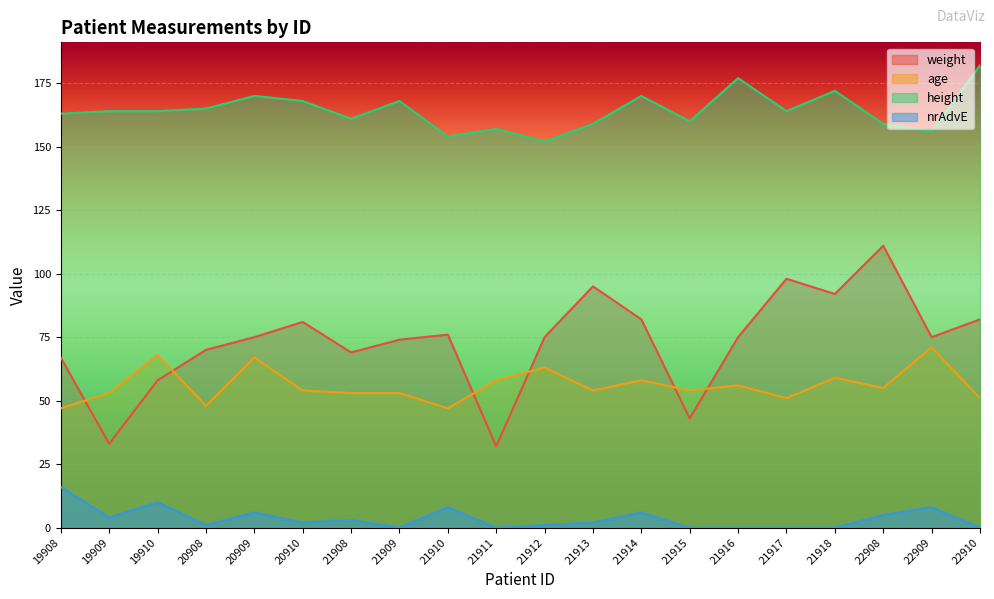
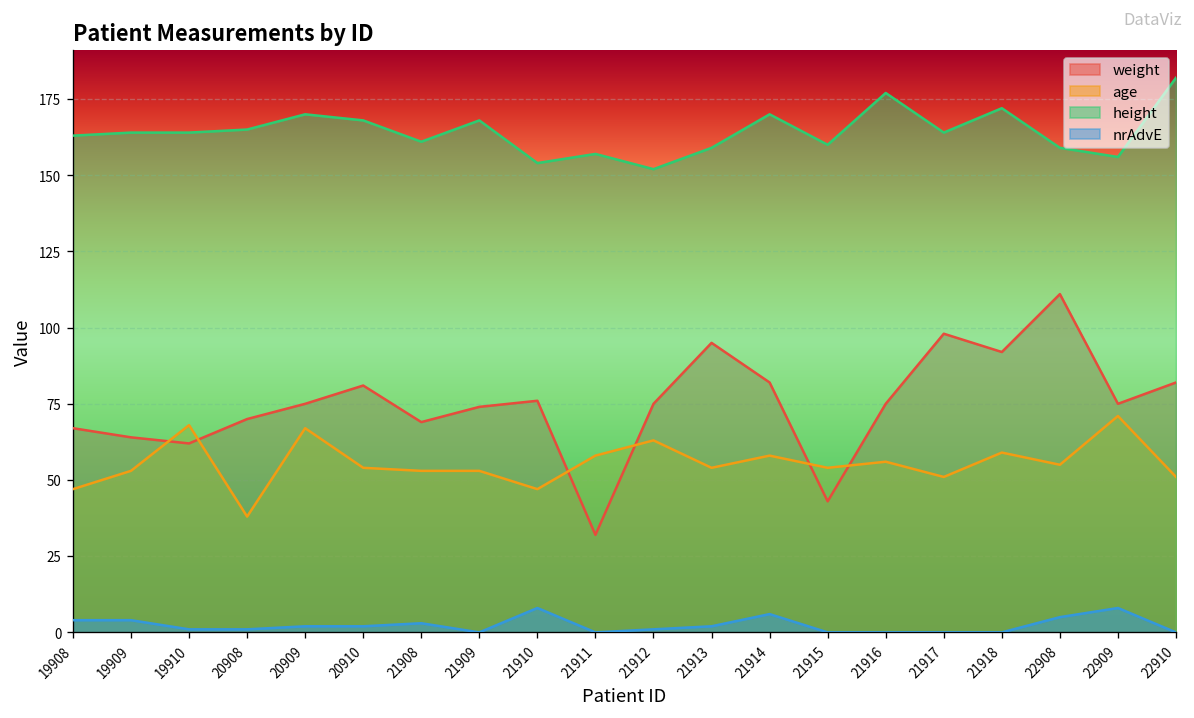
  {
    "weight": {
      "19908": 67,
-     "19909": 33,
-     "19910": 58,
+     "19909": 64,
+     "19910": 62,
      "20908": 70,
      "20909": 75,
      "20910": 81,
      "21908": 69,
      "21909": 74,
      "21910": 76,
      "21911": 32,
      "21912": 75,
      "21913": 95,
      "21914": 82,
      "21915": 43,
      "21916": 75,
      "21917": 98,
      "21918": 92,
      "22908": 111,
      "22909": 75,
      "22910": 82
    },
    "age": {
      "19908": 47,
      "19909": 53,
      "19910": 68,
-     "20908": 48,
+     "20908": 38,
      "20909": 67,
      "20910": 54,
      "21908": 53,
      "21909": 53,
      "21910": 47,
      "21911": 58,
      "21912": 63,
      "21913": 54,
      "21914": 58,
      "21915": 54,
      "21916": 56,
      "21917": 51,
      "21918": 59,
      "22908": 55,
      "22909": 71,
      "22910": 51
    },
    "height": {
      "19908": 163,
      "19909": 164,
      "19910": 164,
      "20908": 165,
      "20909": 170,
      "20910": 168,
      "21908": 161,
      "21909": 168,
      "21910": 154,
      "21911": 157,
      "21912": 152,
      "21913": 159,
      "21914": 170,
      "21915": 160,
      "21916": 177,
      "21917": 164,
      "21918": 172,
      "22908": 159,
      "22909": 156,
      "22910": 182
    },
    "nrAdvE": {
-     "19908": 16,
+     "19908": 4,
      "19909": 4,
-     "19910": 10,
+     "19910": 1,
      "20908": 1,
-     "20909": 6,
+     "20909": 2,
      "20910": 2,
      "21908": 3,
      "21909": 0,
      "21910": 8,
      "21911": 0,
      "21912": 1,
      "21913": 2,
      "21914": 6,
      "21915": 0,
      "21916": 0,
      "21917": 0,
      "21918": 0,
      "22908": 5,
      "22909": 8,
      "22910": 0
    }
  }
